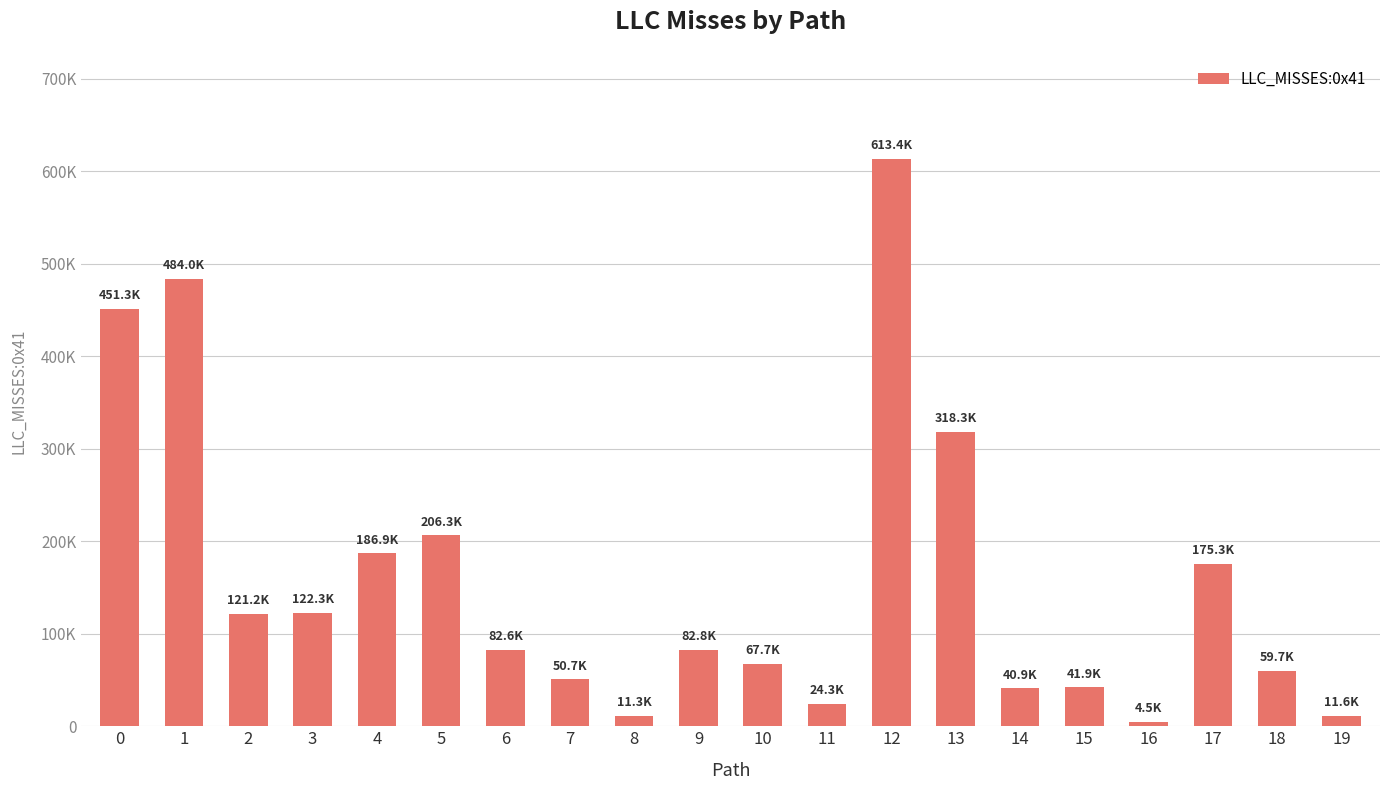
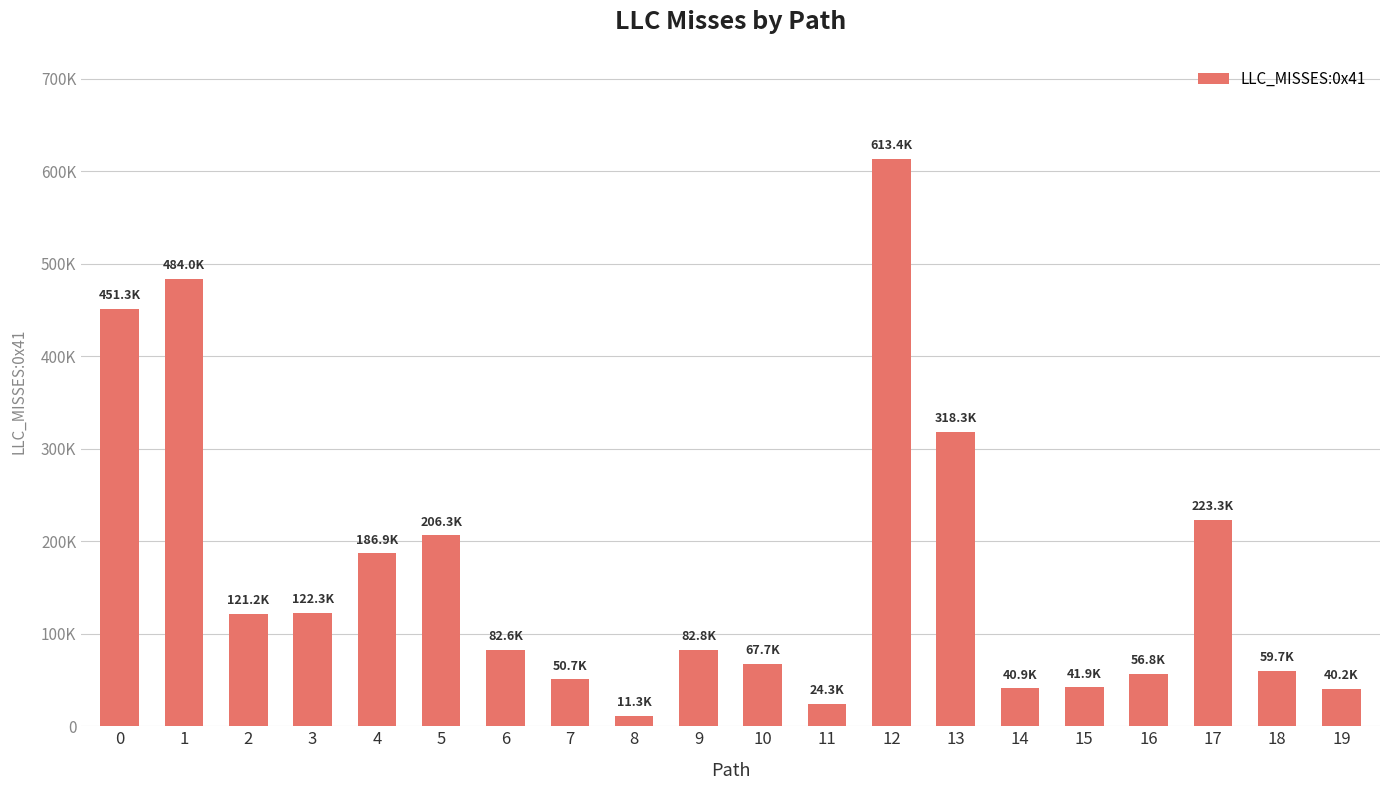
  {
    "0": "451.3K",
    "1": "484.0K",
    "2": "121.2K",
    "3": "122.3K",
    "4": "186.9K",
    "5": "206.3K",
    "6": "82.6K",
    "7": "50.7K",
    "8": "11.3K",
    "9": "82.8K",
    "10": "67.7K",
    "11": "24.3K",
    "12": "613.4K",
    "13": "318.3K",
    "14": "40.9K",
    "15": "41.9K",
-   "16": "4.5K",
-   "17": "175.3K",
+   "16": "56.8K",
+   "17": "223.3K",
    "18": "59.7K",
-   "19": "11.6K"
+   "19": "40.2K"
  }
